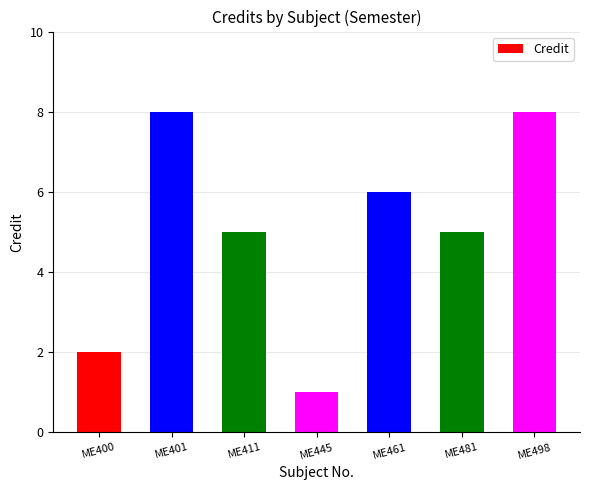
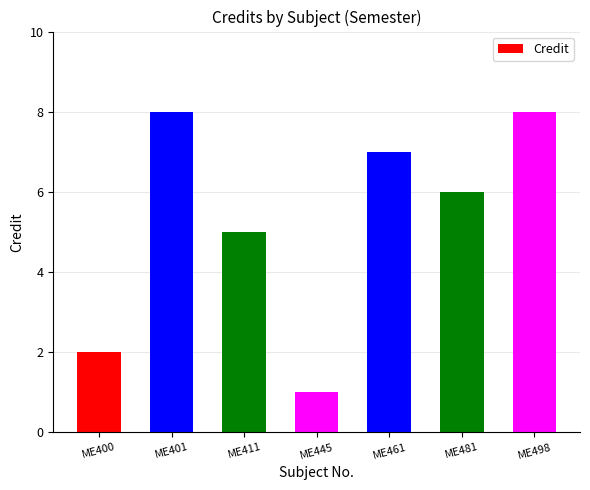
  {
    "ME400": 2,
    "ME401": 8,
    "ME411": 5,
    "ME445": 1,
-   "ME461": 6,
-   "ME481": 5,
+   "ME461": 7,
+   "ME481": 6,
    "ME498": 8
  }
